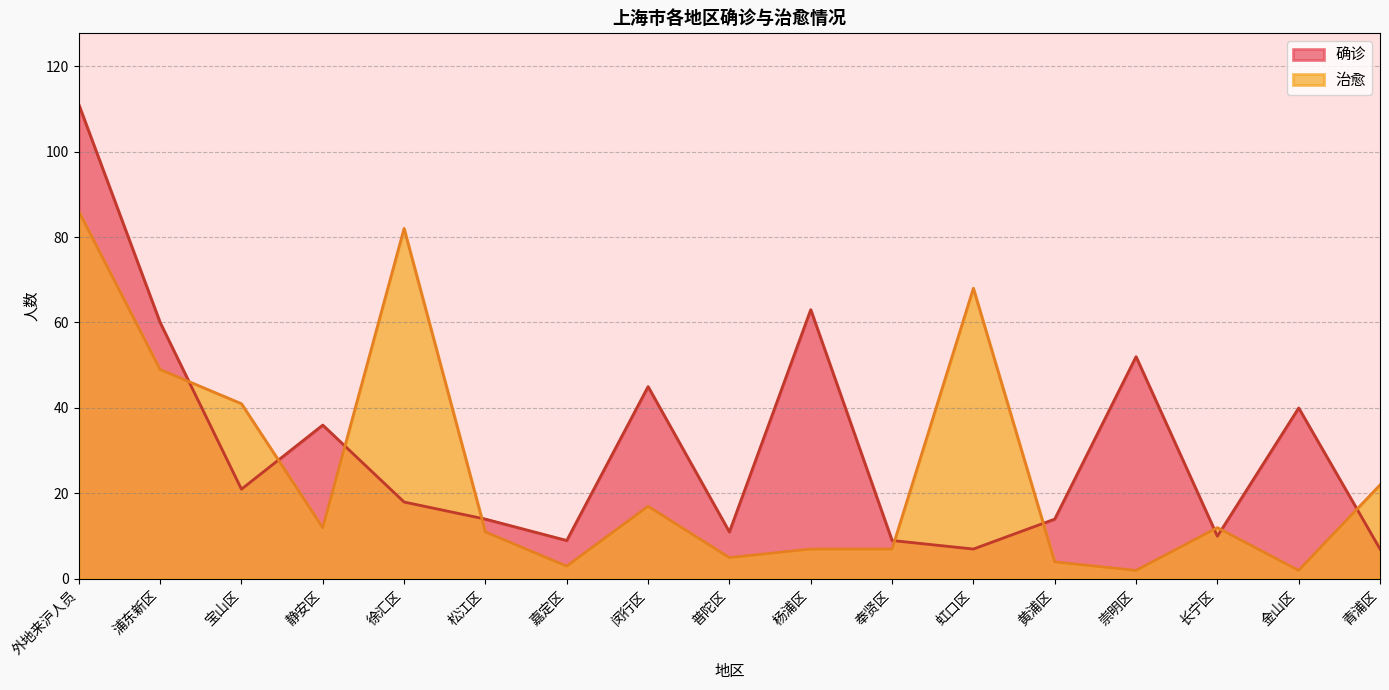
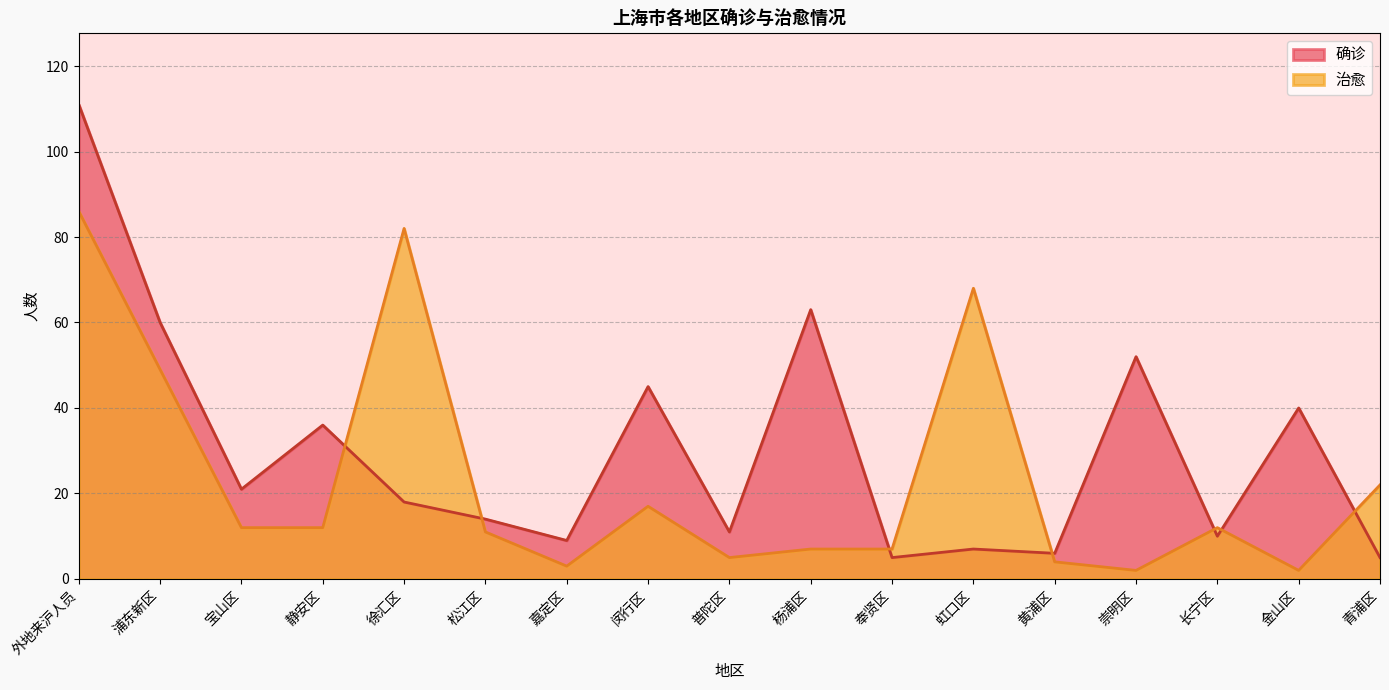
  {
    "确诊": {
      "外地来沪人员": 111,
      "浦东新区": 60,
      "宝山区": 21,
      "静安区": 36,
      "徐汇区": 18,
      "松江区": 14,
      "嘉定区": 9,
      "闵行区": 45,
      "普陀区": 11,
      "杨浦区": 63,
-     "奉贤区": 9,
+     "奉贤区": 5,
      "虹口区": 7,
-     "黄浦区": 14,
+     "黄浦区": 6,
      "崇明区": 52,
      "长宁区": 10,
      "金山区": 40,
-     "青浦区": 7
+     "青浦区": 5
    },
    "治愈": {
      "外地来沪人员": 86,
      "浦东新区": 49,
-     "宝山区": 41,
+     "宝山区": 12,
      "静安区": 12,
      "徐汇区": 82,
      "松江区": 11,
      "嘉定区": 3,
      "闵行区": 17,
      "普陀区": 5,
      "杨浦区": 7,
      "奉贤区": 7,
      "虹口区": 68,
      "黄浦区": 4,
      "崇明区": 2,
      "长宁区": 12,
      "金山区": 2,
      "青浦区": 22
    }
  }
